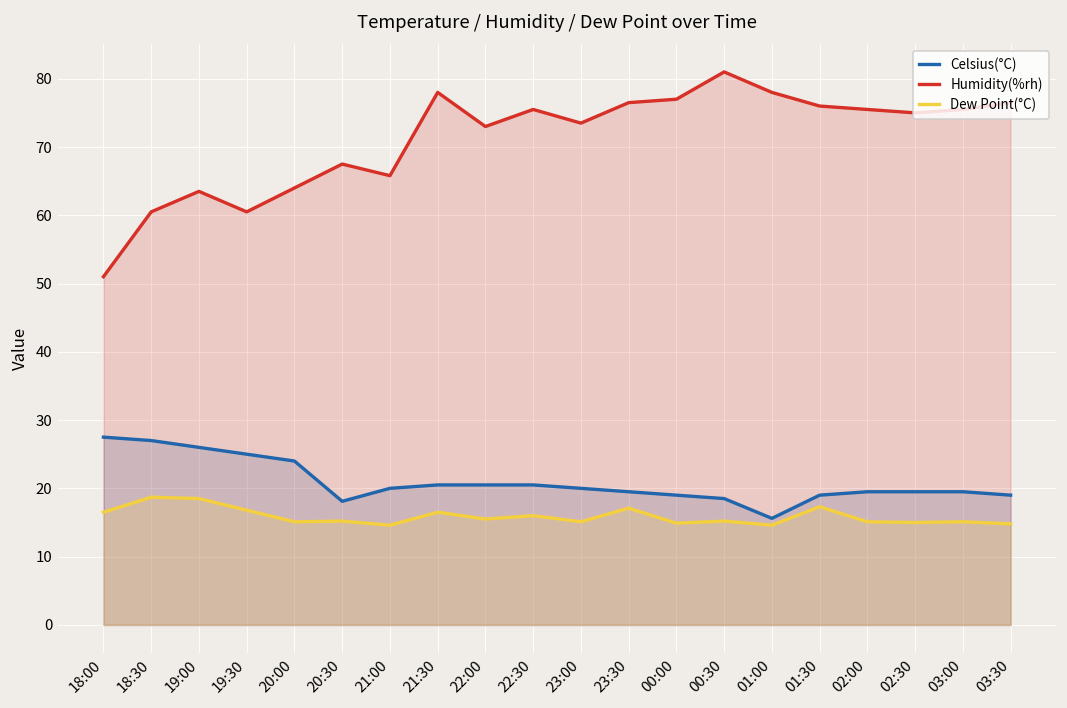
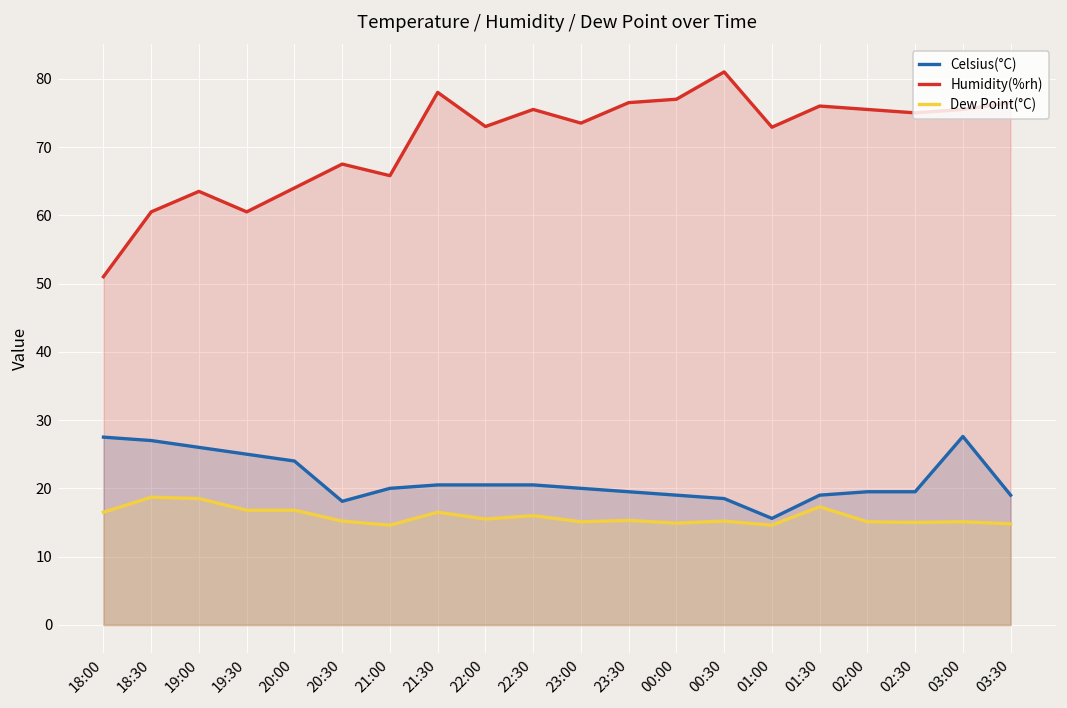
  {
    "Celsius(°C)": {
      "18:00": 28,
      "18:30": 27,
      "19:00": 26,
      "19:30": 25,
      "20:00": 24,
      "20:30": 18,
      "21:00": 20,
      "21:30": 21,
      "22:00": 21,
      "22:30": 21,
      "23:00": 20,
      "23:30": 20,
      "00:00": 19,
      "00:30": 19,
      "01:00": 16,
      "01:30": 19,
      "02:00": 20,
      "02:30": 20,
-     "03:00": 20,
+     "03:00": 28,
      "03:30": 19
    },
    "Humidity(%rh)": {
      "18:00": 51,
      "18:30": 61,
      "19:00": 64,
      "19:30": 61,
      "20:00": 64,
      "20:30": 68,
      "21:00": 66,
      "21:30": 78,
      "22:00": 73,
      "22:30": 76,
      "23:00": 74,
      "23:30": 77,
      "00:00": 77,
      "00:30": 81,
-     "01:00": 78,
+     "01:00": 73,
      "01:30": 76,
      "02:00": 76
    },
    "Dew Point(°C)": {
      "18:00": 17,
      "18:30": 19,
      "19:00": 19,
      "19:30": 17,
-     "20:00": 15,
+     "20:00": 17,
      "20:30": 15,
      "21:00": 15,
      "21:30": 17,
      "22:00": 16,
      "22:30": 16,
      "23:00": 15,
-     "23:30": 17,
+     "23:30": 15,
      "00:00": 15,
      "00:30": 15,
      "01:00": 15,
      "01:30": 17,
      "02:00": 15,
      "02:30": 15,
      "03:00": 15,
      "03:30": 15
    }
  }
